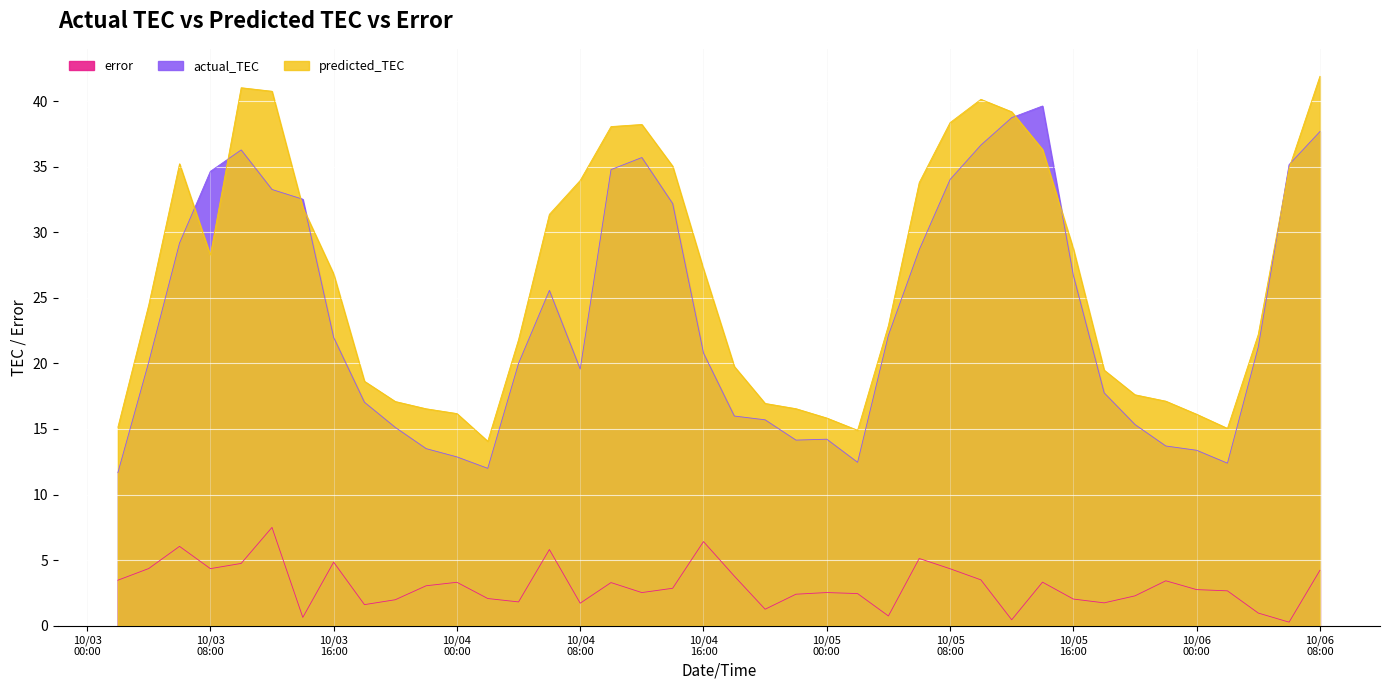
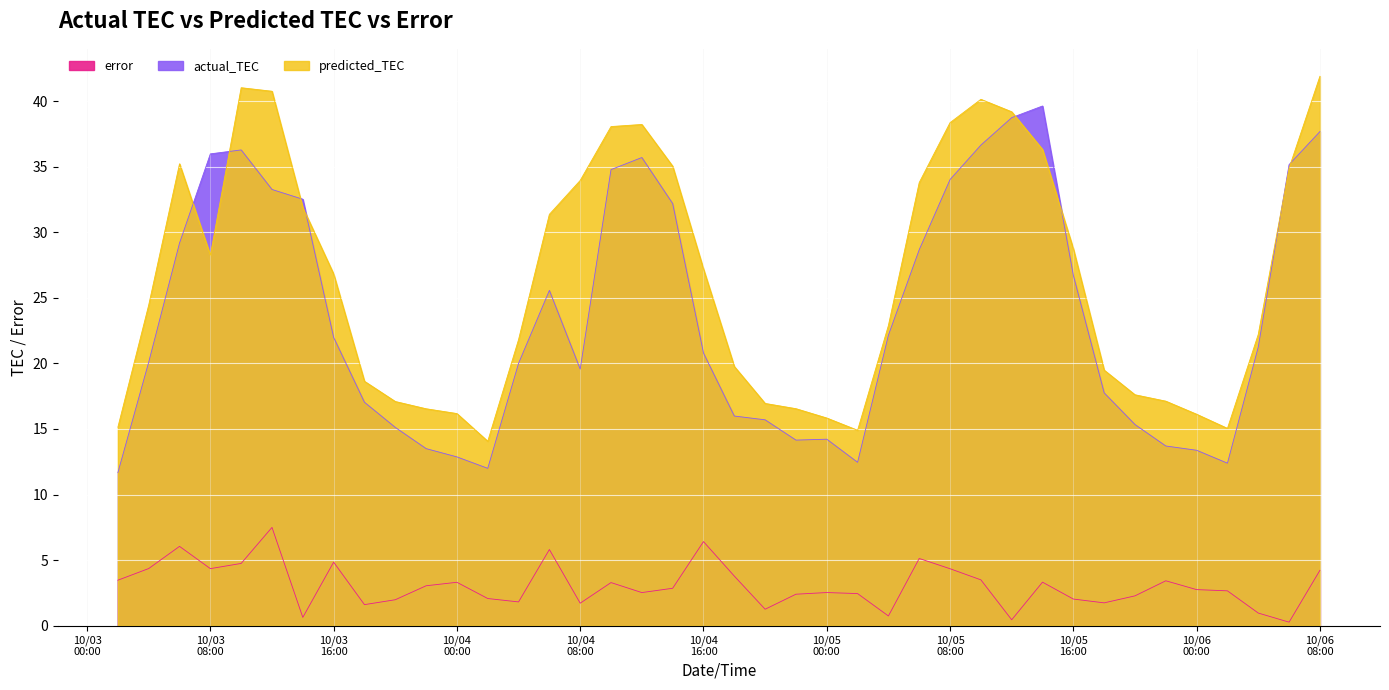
  {
    "error": {
      "10/03 08:00": 4.3,
      "10/03 16:00": 4.8,
      "10/04 00:00": 3.3,
      "10/04 08:00": 1.7,
      "10/04 16:00": 6.4,
      "10/05 00:00": 2.5,
      "10/05 08:00": 4.3,
      "10/05 16:00": 2.0,
      "10/06 00:00": 2.7,
      "10/06 08:00": 4.2
    },
    "actual_TEC": {
-     "10/03 08:00": 34.6,
+     "10/03 08:00": 36.0,
      "10/03 16:00": 22.0,
      "10/04 00:00": 12.9,
      "10/04 08:00": 19.6,
      "10/04 16:00": 20.8,
      "10/05 00:00": 14.2,
      "10/05 08:00": 34.0,
      "10/05 16:00": 26.7,
      "10/06 00:00": 13.4,
      "10/06 08:00": 37.7
    },
    "predicted_TEC": {
      "10/03 08:00": 28.3,
      "10/03 16:00": 26.8,
      "10/04 00:00": 16.2,
      "10/04 08:00": 34.0,
      "10/04 16:00": 27.2,
      "10/05 00:00": 15.8,
      "10/05 08:00": 38.4,
      "10/05 16:00": 28.7,
      "10/06 00:00": 16.1,
      "10/06 08:00": 41.9
    }
  }
